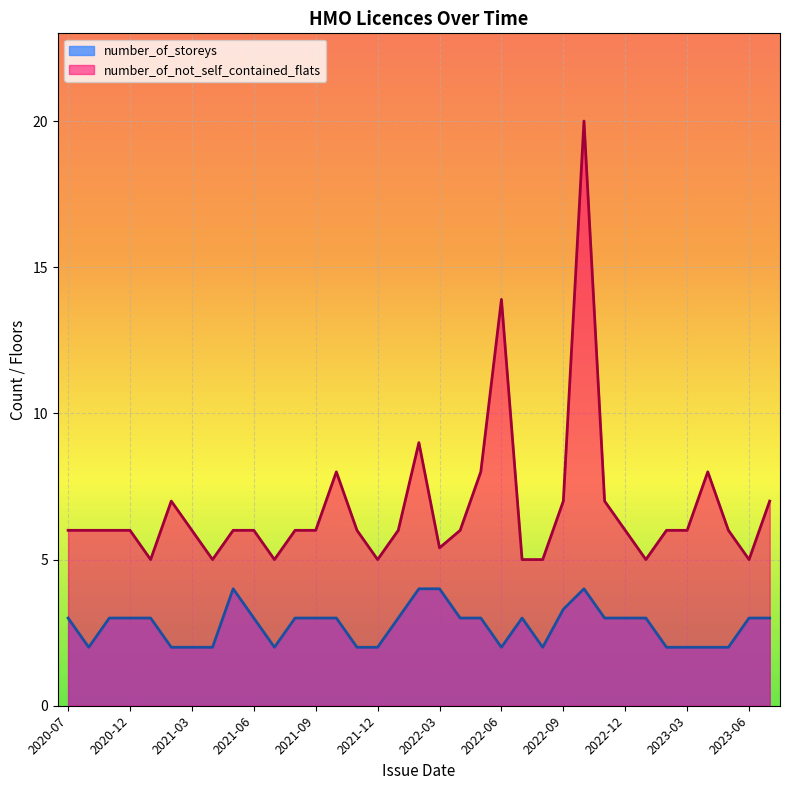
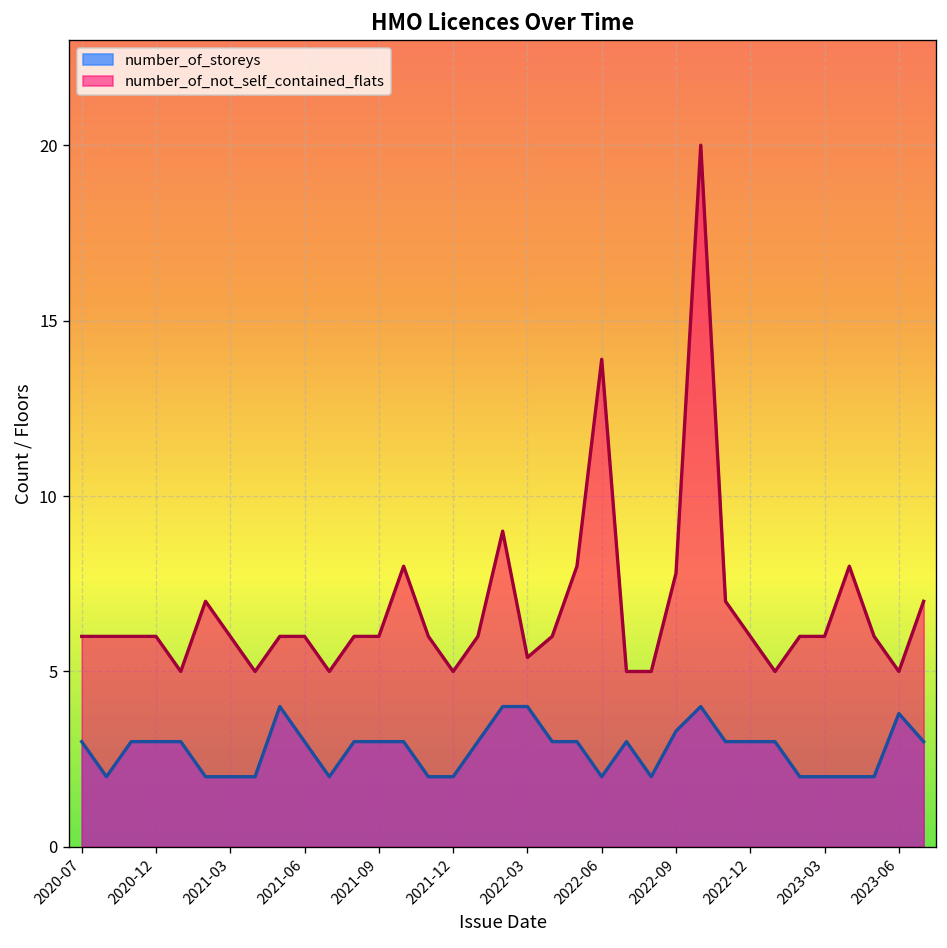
  {
    "number_of_storeys": {
      "2020-07": 3.0,
      "2020-12": 3.0,
      "2021-03": 2.0,
      "2021-06": 3.0,
      "2021-09": 3.0,
      "2021-12": 2.0,
      "2022-03": 4.0,
      "2022-06": 2.0,
      "2022-09": 3.3,
      "2022-12": 3.0,
      "2023-03": 2.0,
-     "2023-06": 3.0
+     "2023-06": 3.8
    },
    "number_of_not_self_contained_flats": {
      "2020-07": 6.0,
      "2020-12": 6.0,
      "2021-03": 6.0,
      "2021-06": 6.0,
      "2021-09": 6.0,
      "2021-12": 5.0,
      "2022-03": 5.4,
      "2022-06": 13.9,
-     "2022-09": 7.0,
+     "2022-09": 7.8,
      "2022-12": 6.0,
      "2023-03": 6.0,
      "2023-06": 5.0
    }
  }
